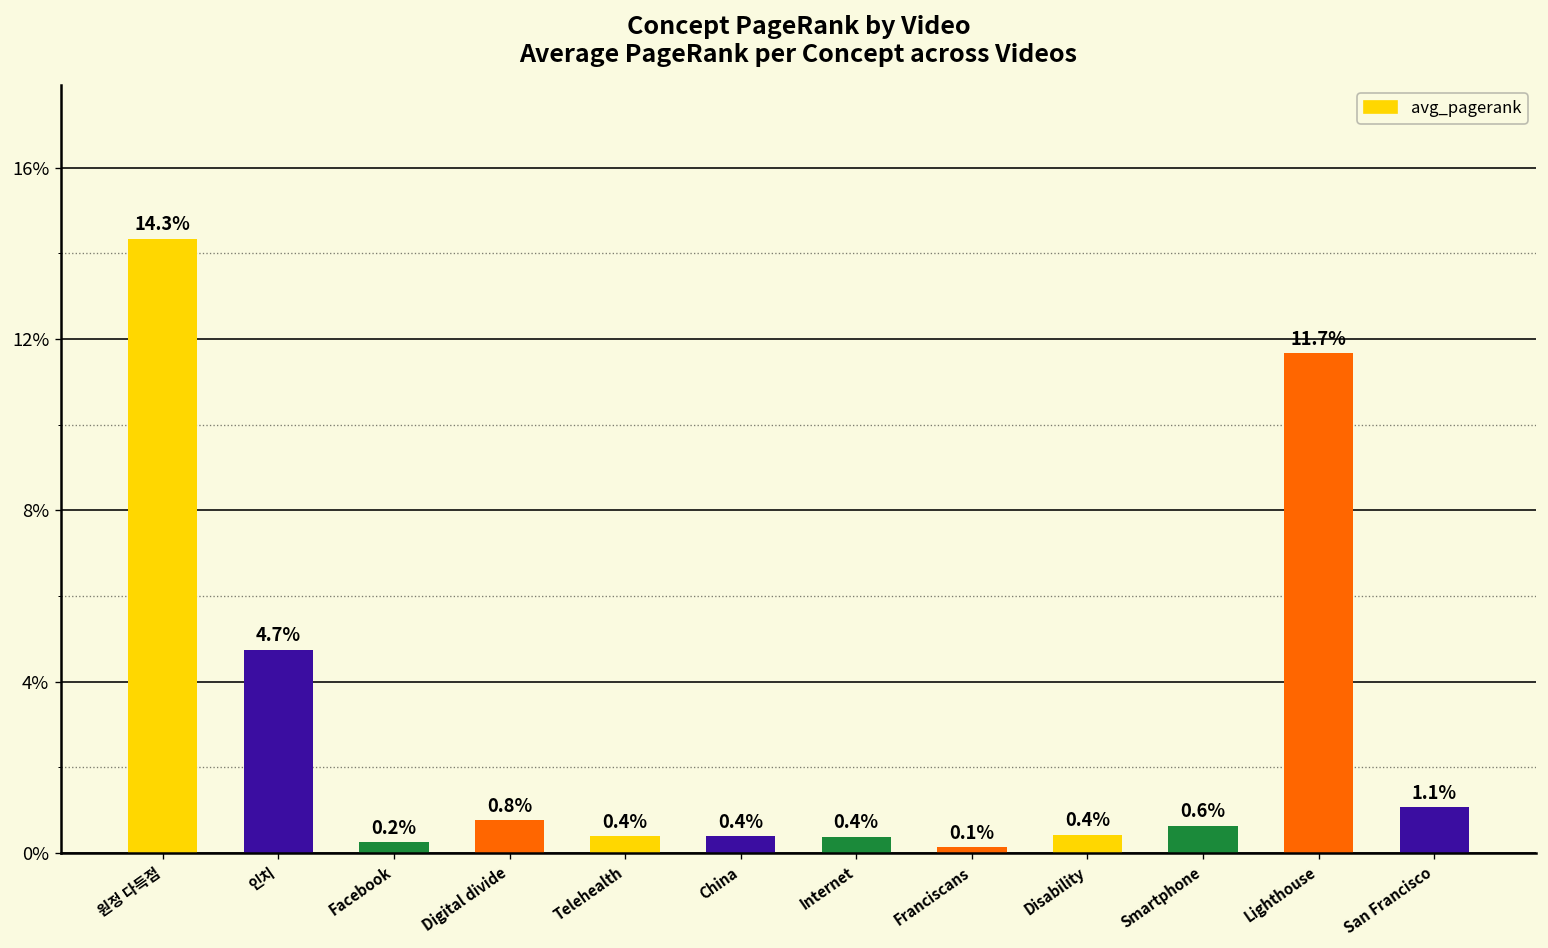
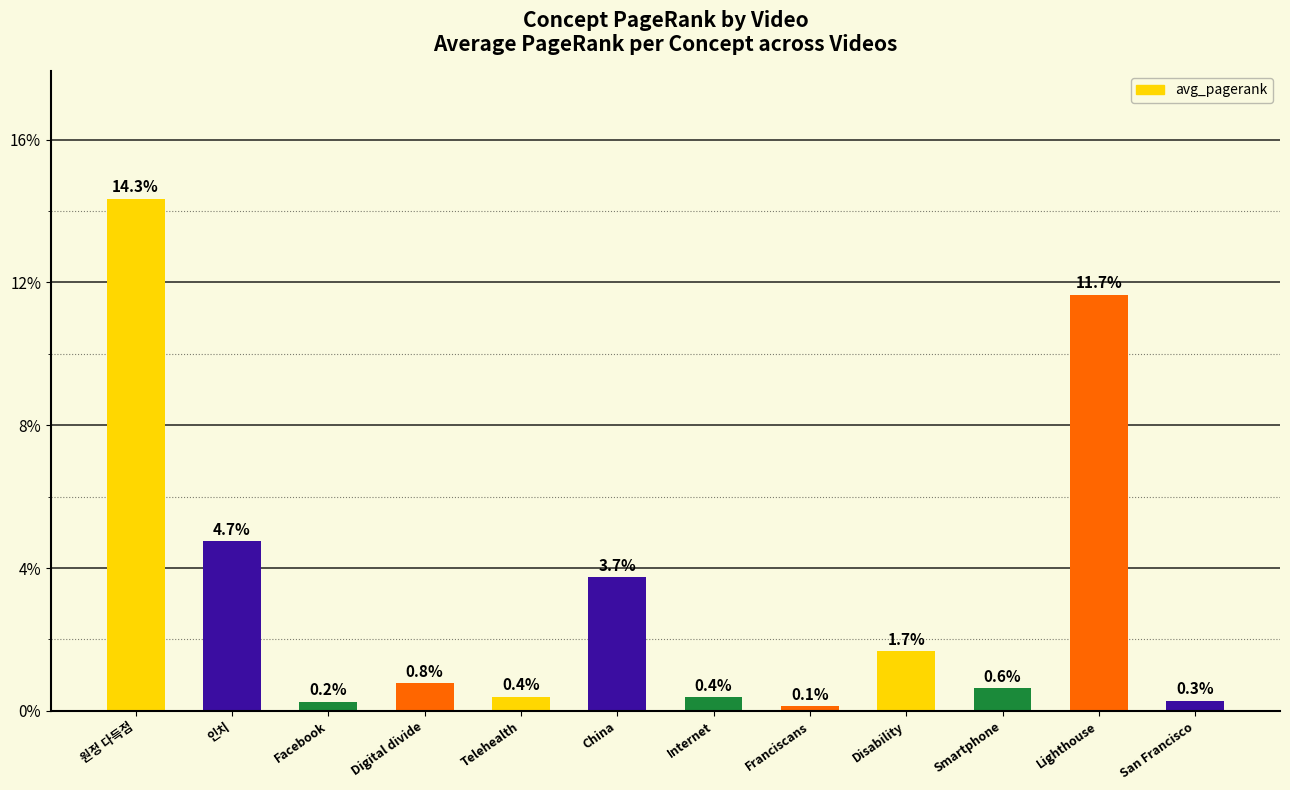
  {
    "원정 다득점": "14.3%",
    "인치": "4.7%",
    "Facebook": "0.2%",
    "Digital divide": "0.8%",
    "Telehealth": "0.4%",
-   "China": "0.4%",
+   "China": "3.7%",
    "Internet": "0.4%",
    "Franciscans": "0.1%",
-   "Disability": "0.4%",
+   "Disability": "1.7%",
    "Smartphone": "0.6%",
    "Lighthouse": "11.7%",
-   "San Francisco": "1.1%"
+   "San Francisco": "0.3%"
  }
